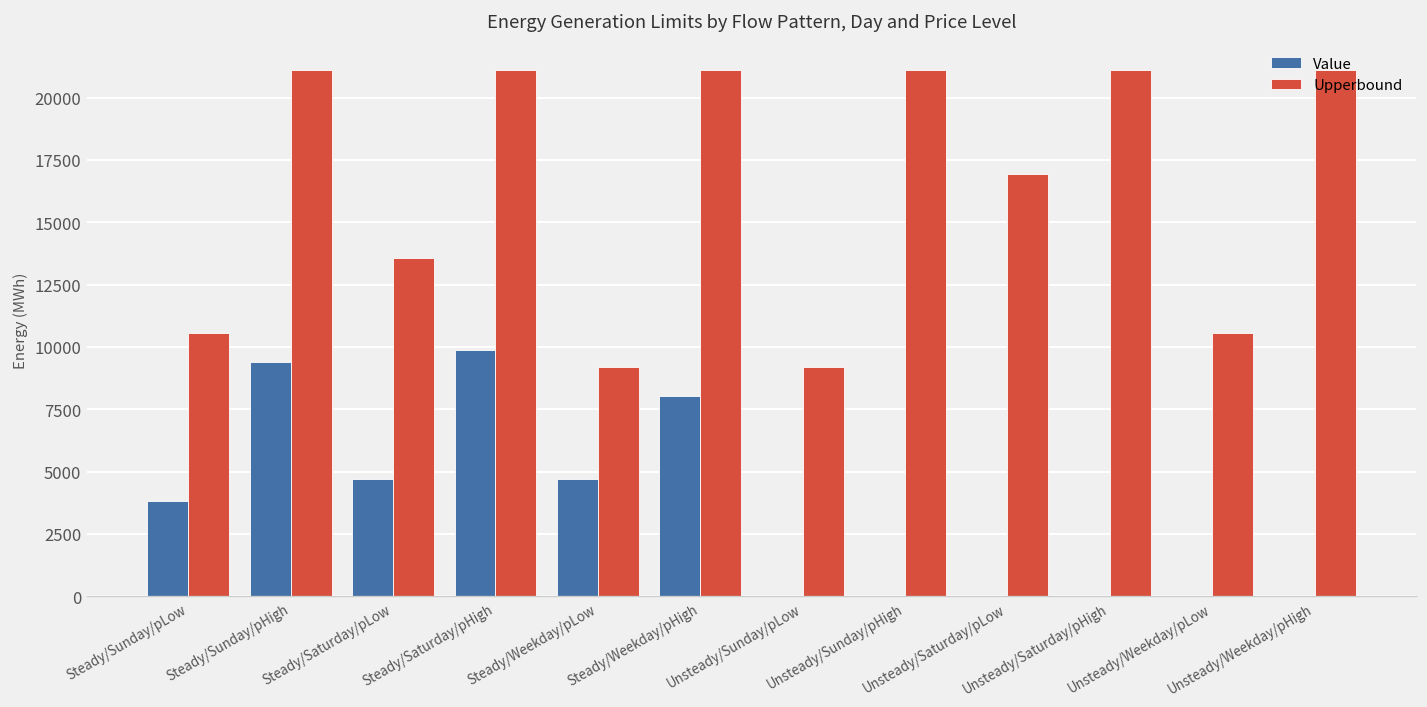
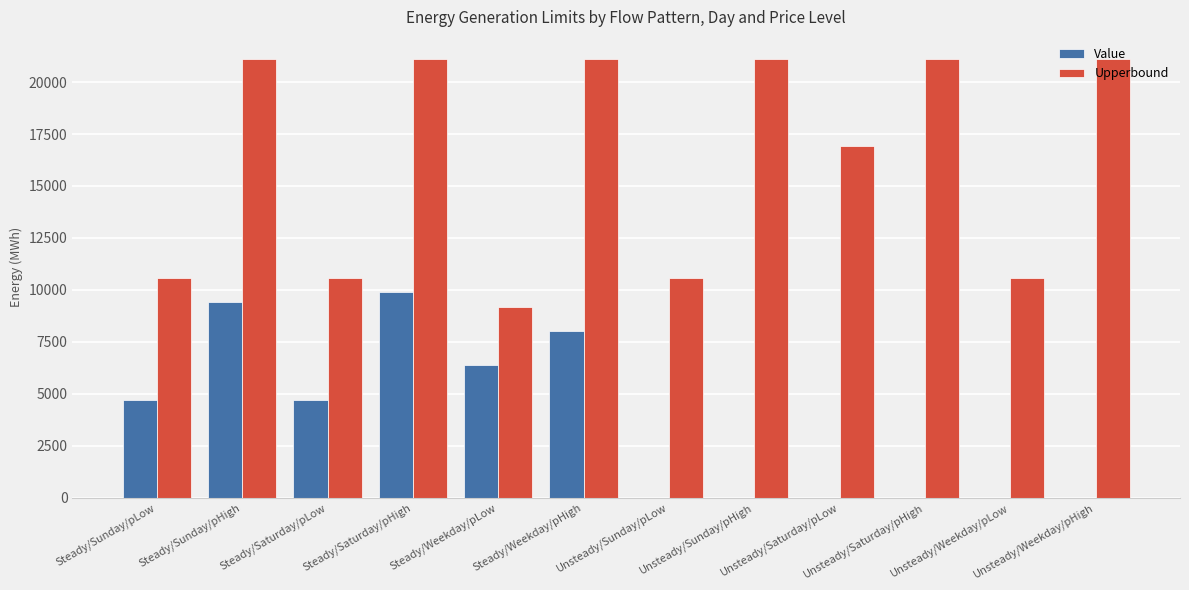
  {
    "Value": {
-     "Steady/Sunday/pLow": 3800,
+     "Steady/Sunday/pLow": 4700,
      "Steady/Sunday/pHigh": 9400,
      "Steady/Saturday/pLow": 4700,
      "Steady/Saturday/pHigh": 9900,
-     "Steady/Weekday/pLow": 4700,
+     "Steady/Weekday/pLow": 6400,
      "Steady/Weekday/pHigh": 8000,
      "Unsteady/Sunday/pLow": 0,
      "Unsteady/Sunday/pHigh": 0,
      "Unsteady/Saturday/pLow": 0,
      "Unsteady/Saturday/pHigh": 0,
      "Unsteady/Weekday/pLow": 0,
      "Unsteady/Weekday/pHigh": 0
    },
    "Upperbound": {
      "Steady/Sunday/pLow": 10600,
      "Steady/Sunday/pHigh": 21100,
-     "Steady/Saturday/pLow": 13600,
+     "Steady/Saturday/pLow": 10600,
      "Steady/Saturday/pHigh": 21100,
      "Steady/Weekday/pLow": 9200,
      "Steady/Weekday/pHigh": 21100,
-     "Unsteady/Sunday/pLow": 9200,
+     "Unsteady/Sunday/pLow": 10600,
      "Unsteady/Sunday/pHigh": 21100,
      "Unsteady/Saturday/pLow": 16900,
      "Unsteady/Saturday/pHigh": 21100,
      "Unsteady/Weekday/pLow": 10600,
      "Unsteady/Weekday/pHigh": 21100
    }
  }
